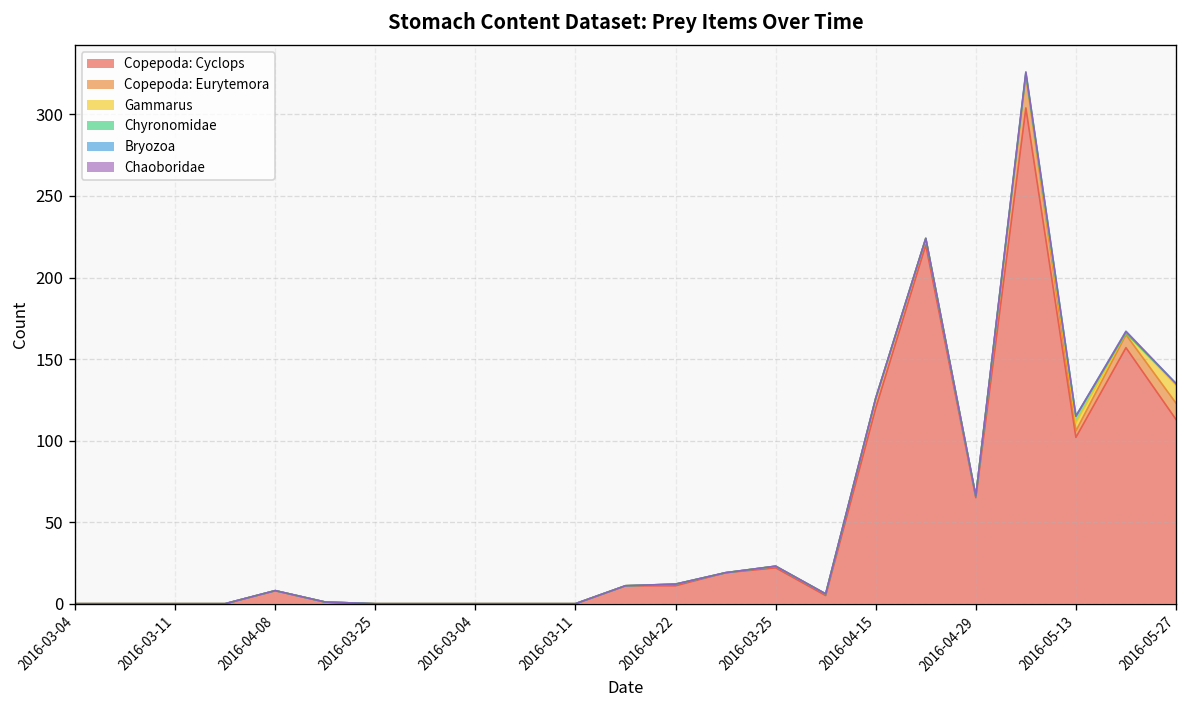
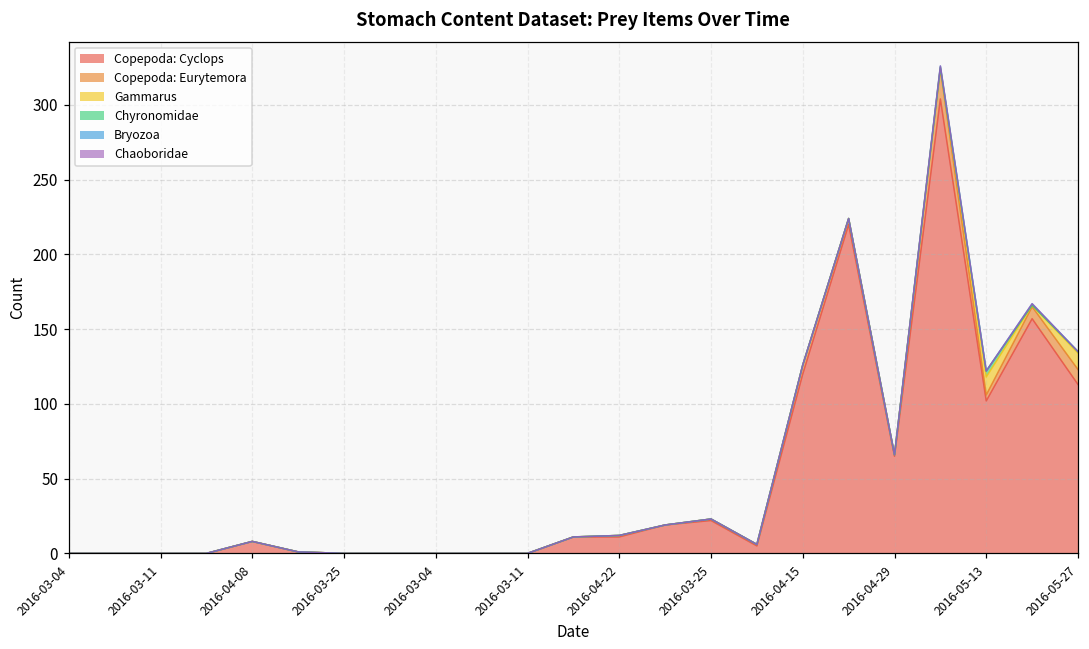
  {
    "Gammarus": {
-     "2016-05-13": 5
+     "2016-05-13": 12
    }
  }
